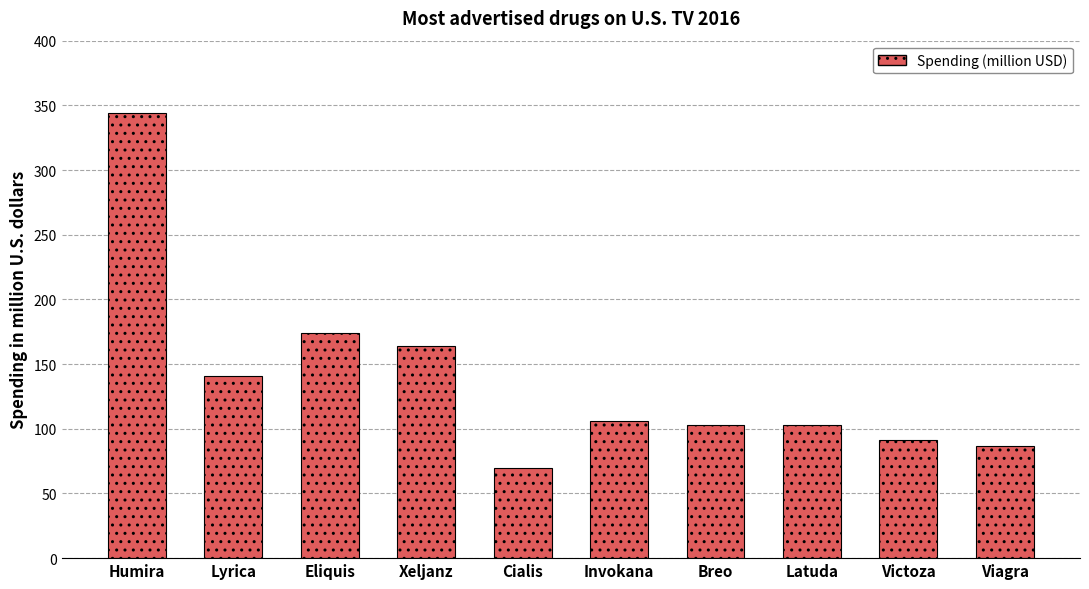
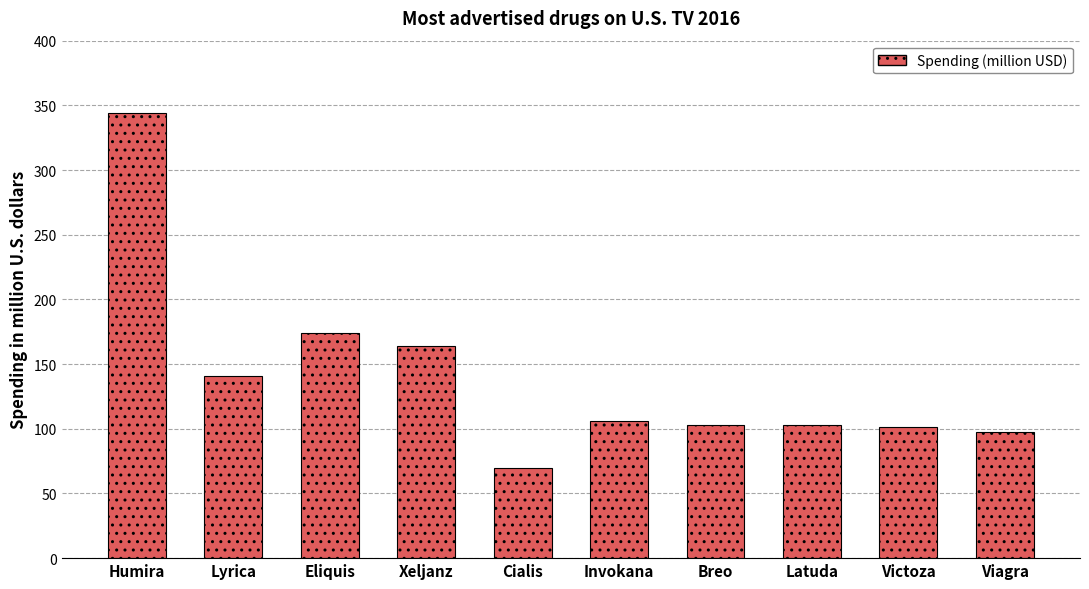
  {
    "Humira": 344,
    "Lyrica": 141,
    "Eliquis": 174,
    "Xeljanz": 164,
    "Cialis": 70,
    "Invokana": 106,
    "Breo": 103,
    "Latuda": 103,
-   "Victoza": 91,
-   "Viagra": 87
+   "Victoza": 101,
+   "Viagra": 98
  }
